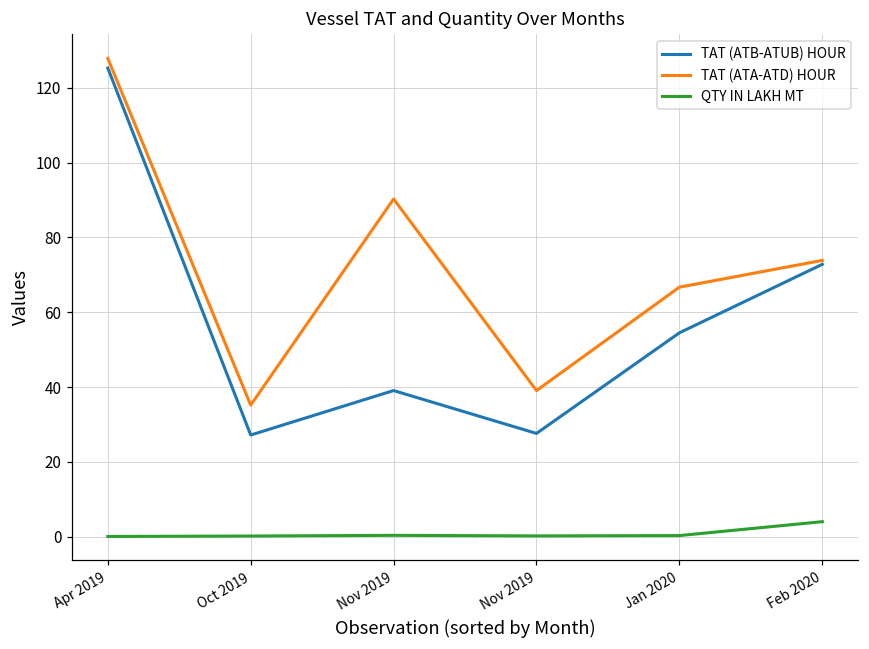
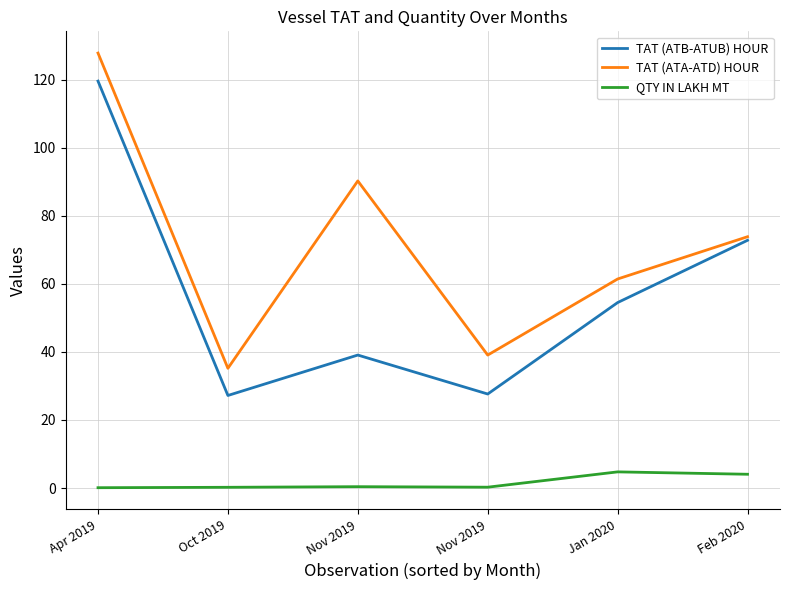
  {
    "TAT (ATB-ATUB) HOUR": {
-     "Apr 2019": 125,
+     "Apr 2019": 120,
      "Oct 2019": 27,
      "Jan 2020": 55,
      "Feb 2020": 73
    },
    "TAT (ATA-ATD) HOUR": {
      "Apr 2019": 128,
      "Oct 2019": 35,
-     "Jan 2020": 67,
+     "Jan 2020": 61,
      "Feb 2020": 74
    },
    "QTY IN LAKH MT": {
      "Apr 2019": 0,
      "Oct 2019": 0,
-     "Jan 2020": 0,
+     "Jan 2020": 5,
      "Feb 2020": 4
    }
  }
